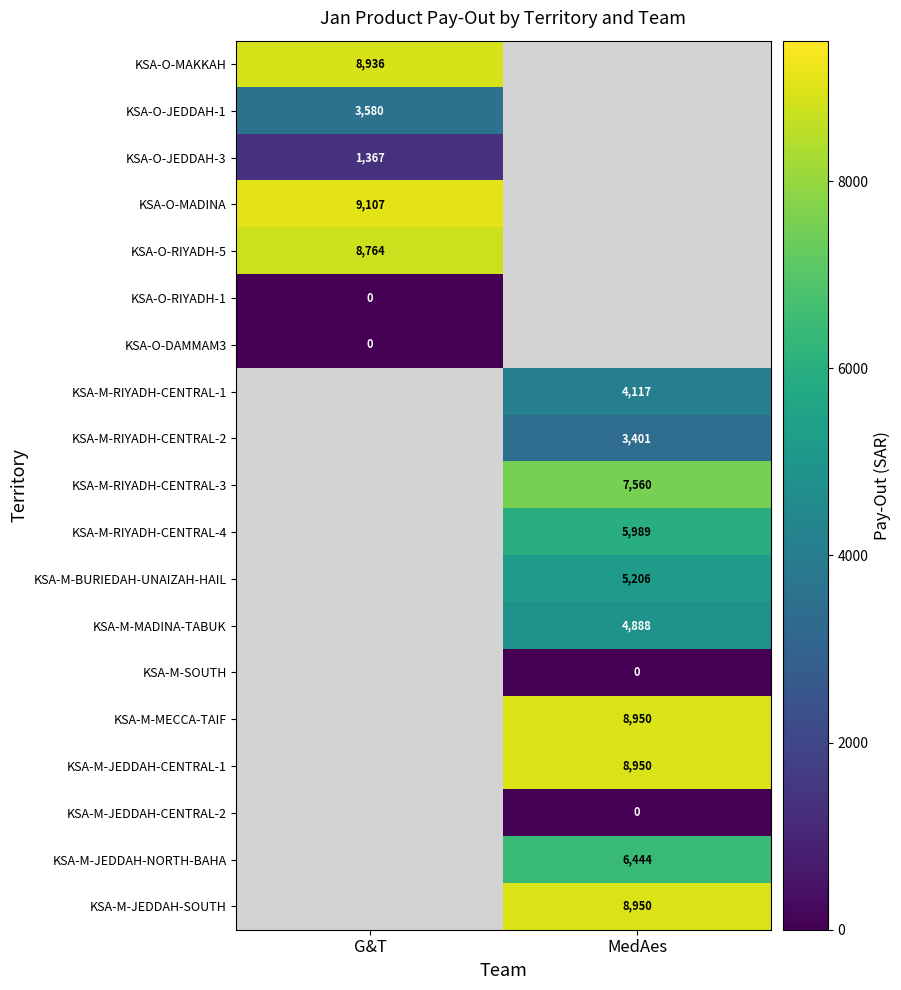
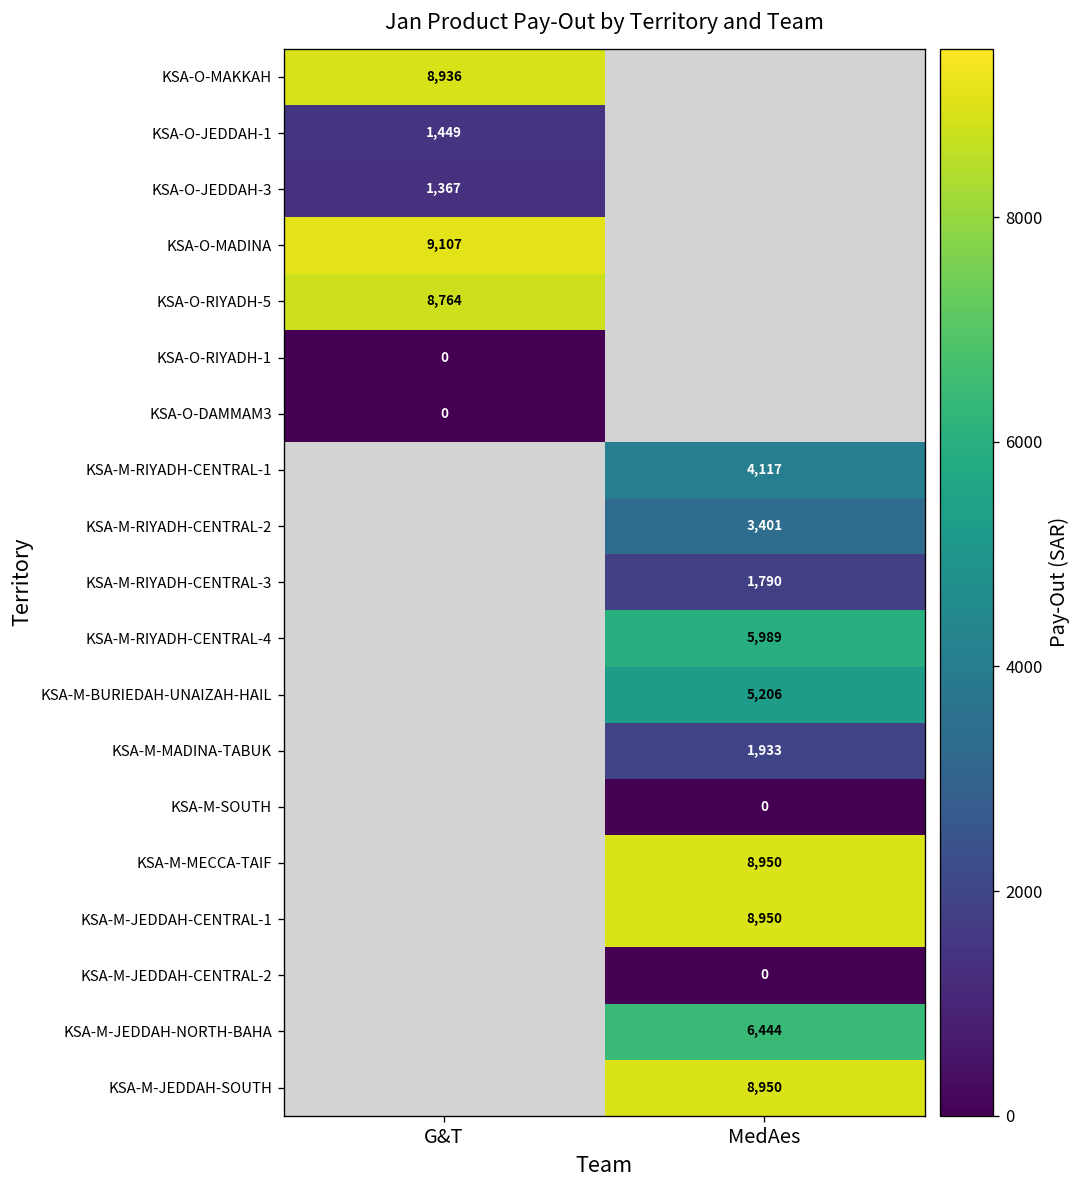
  {
    "KSA-O-MAKKAH": {
      "G&T": "8,936"
    },
    "KSA-O-JEDDAH-1": {
-     "G&T": "3,580"
+     "G&T": "1,449"
    },
    "KSA-O-JEDDAH-3": {
      "G&T": "1,367"
    },
    "KSA-O-MADINA": {
      "G&T": "9,107"
    },
    "KSA-O-RIYADH-5": {
      "G&T": "8,764"
    },
    "KSA-O-RIYADH-1": {
      "G&T": "0"
    },
    "KSA-O-DAMMAM3": {
      "G&T": "0"
    },
    "KSA-M-RIYADH-CENTRAL-1": {
      "MedAes": "4,117"
    },
    "KSA-M-RIYADH-CENTRAL-2": {
      "MedAes": "3,401"
    },
    "KSA-M-RIYADH-CENTRAL-3": {
-     "MedAes": "7,560"
+     "MedAes": "1,790"
    },
    "KSA-M-RIYADH-CENTRAL-4": {
      "MedAes": "5,989"
    },
    "KSA-M-BURIEDAH-UNAIZAH-HAIL": {
      "MedAes": "5,206"
    },
    "KSA-M-MADINA-TABUK": {
-     "MedAes": "4,888"
+     "MedAes": "1,933"
    },
    "KSA-M-SOUTH": {
      "MedAes": "0"
    },
    "KSA-M-MECCA-TAIF": {
      "MedAes": "8,950"
    },
    "KSA-M-JEDDAH-CENTRAL-1": {
      "MedAes": "8,950"
    },
    "KSA-M-JEDDAH-CENTRAL-2": {
      "MedAes": "0"
    },
    "KSA-M-JEDDAH-NORTH-BAHA": {
      "MedAes": "6,444"
    },
    "KSA-M-JEDDAH-SOUTH": {
      "MedAes": "8,950"
    }
  }
